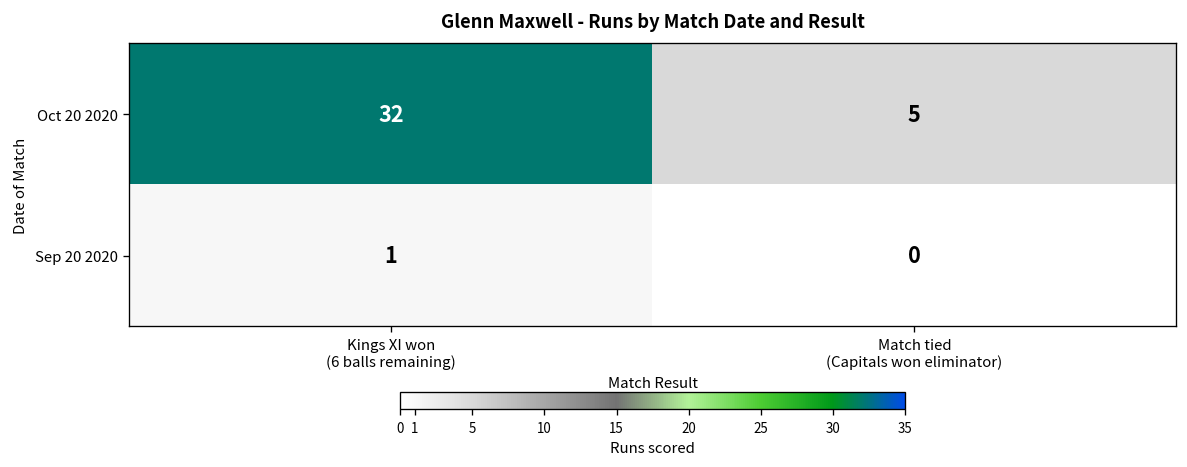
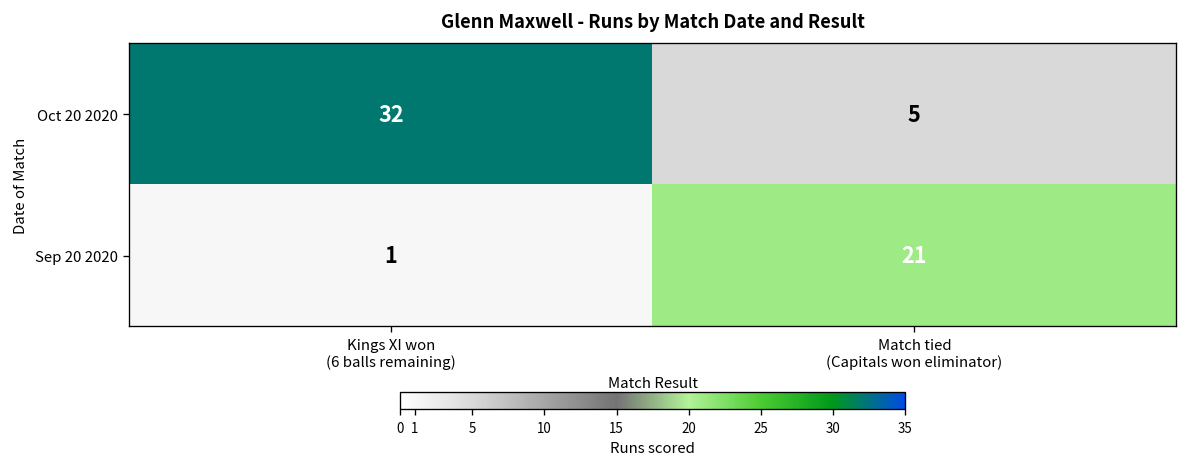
  {
    "Oct 20 2020": {
      "Kings XI won (6 balls remaining)": 32,
      "Match tied (Capitals won eliminator)": 5
    },
    "Sep 20 2020": {
      "Kings XI won (6 balls remaining)": 1,
-     "Match tied (Capitals won eliminator)": 0
+     "Match tied (Capitals won eliminator)": 21
    }
  }
